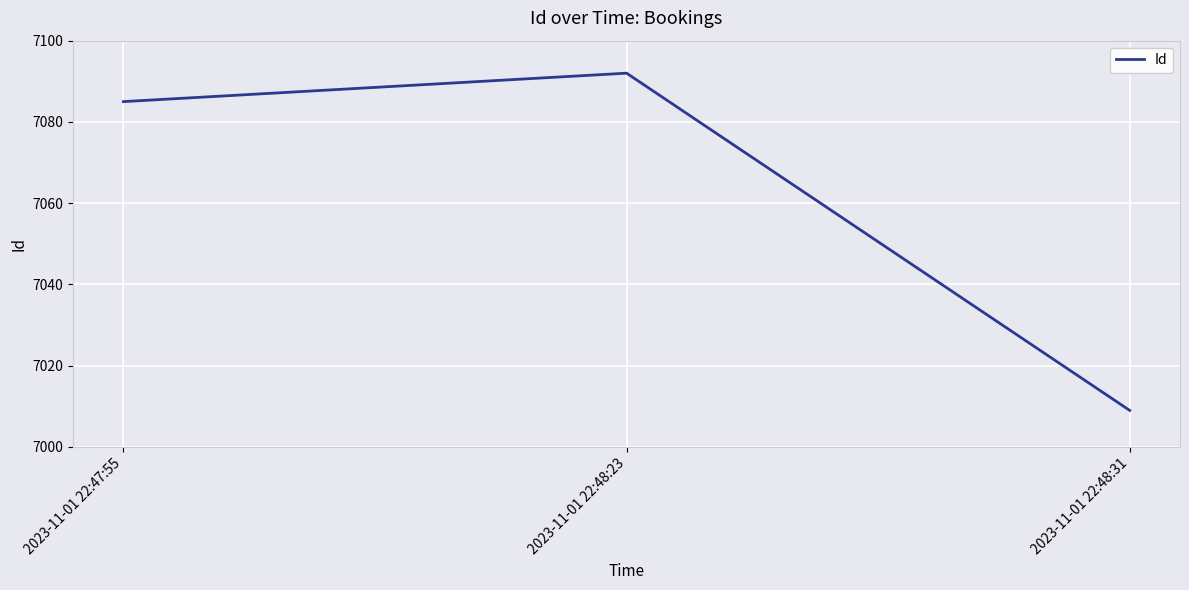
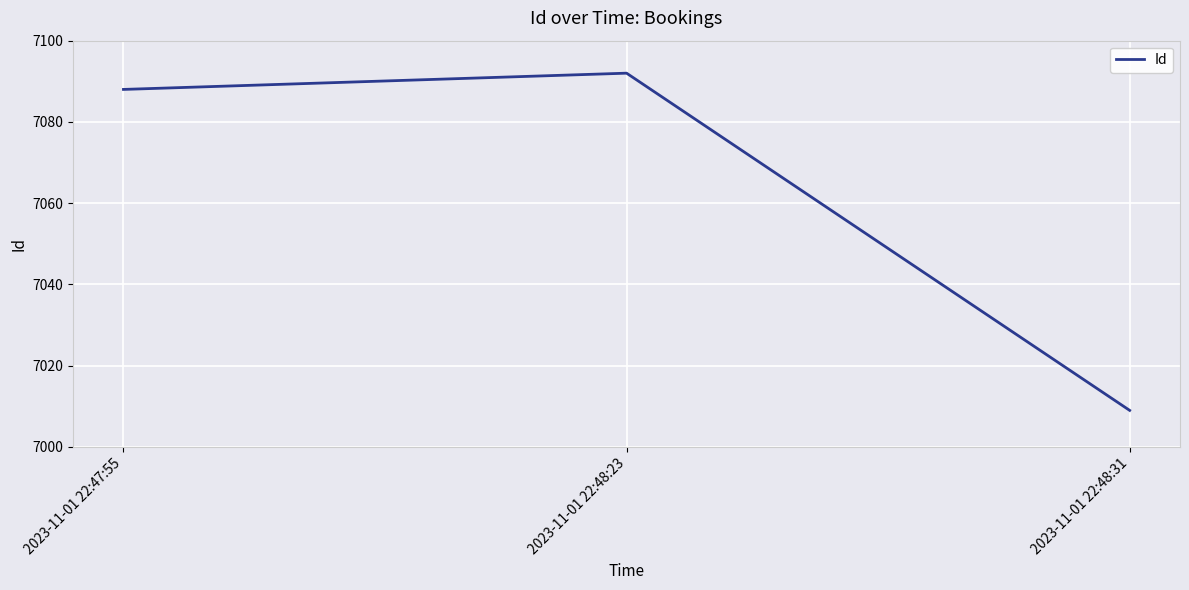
  {
-   "2023-11-01 22:47:55": 7085,
+   "2023-11-01 22:47:55": 7088,
    "2023-11-01 22:48:23": 7092,
    "2023-11-01 22:48:31": 7009
  }
